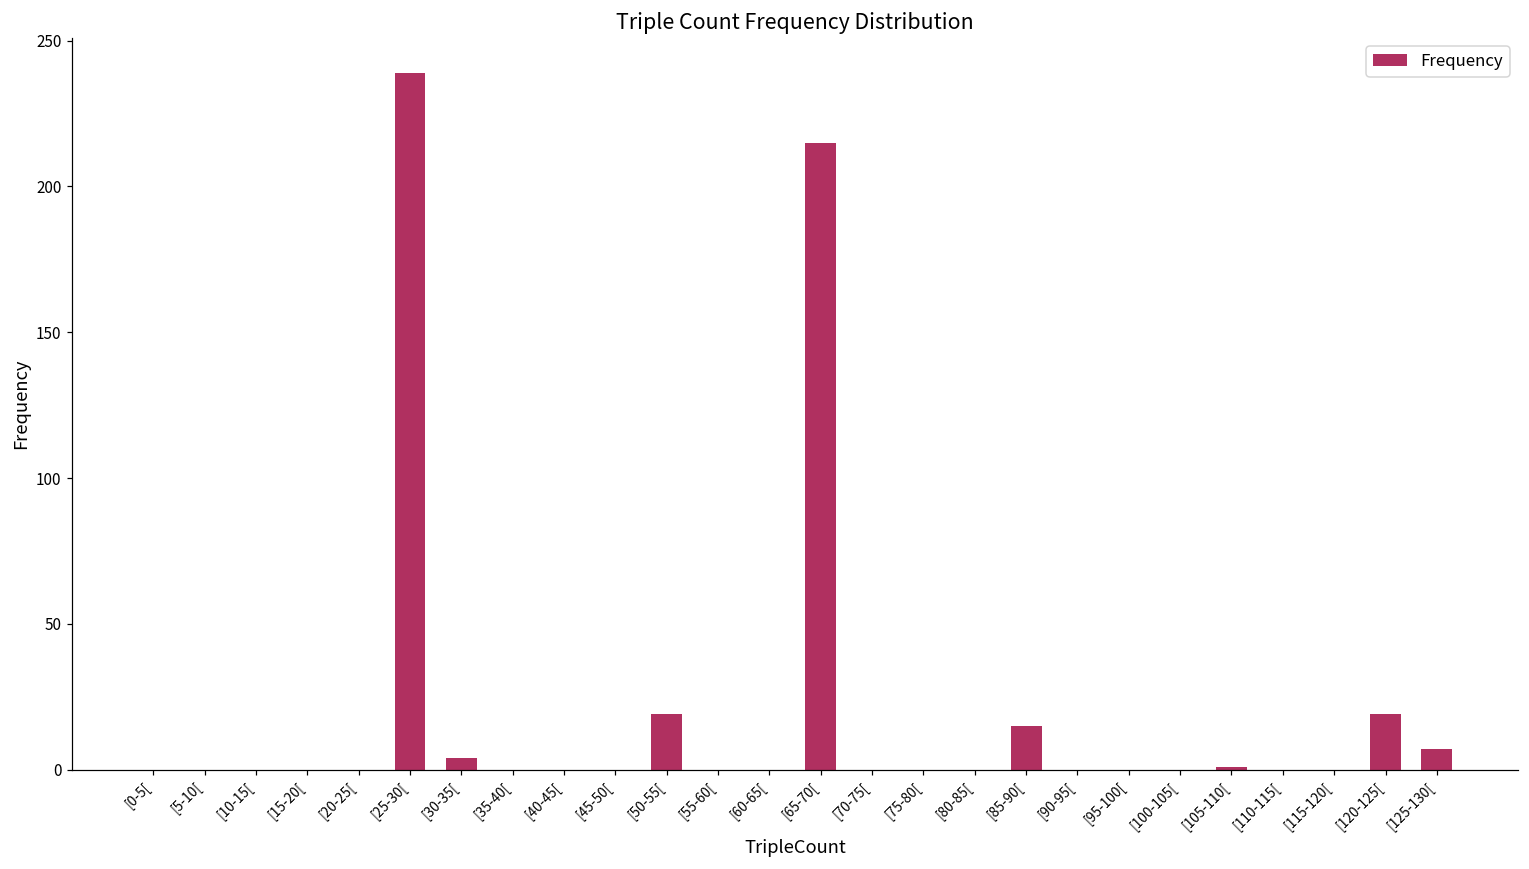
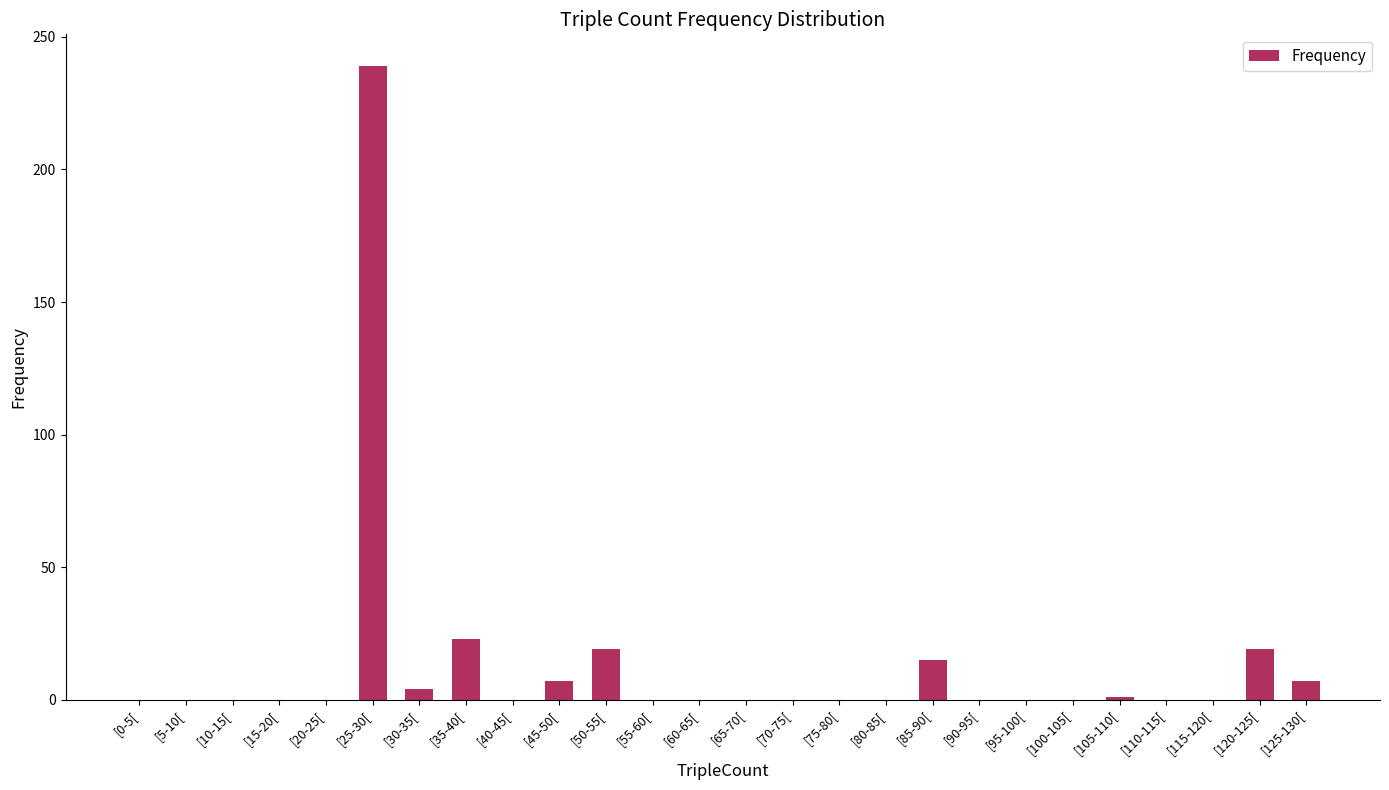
  {
    "[0-5[": 0,
    "[5-10[": 0,
    "[10-15[": 0,
    "[15-20[": 0,
    "[20-25[": 0,
    "[25-30[": 239,
    "[30-35[": 4,
-   "[35-40[": 0,
+   "[35-40[": 23,
    "[40-45[": 0,
-   "[45-50[": 0,
+   "[45-50[": 7,
    "[50-55[": 19,
    "[55-60[": 0,
    "[60-65[": 0,
-   "[65-70[": 215,
+   "[65-70[": 0,
    "[70-75[": 0,
    "[75-80[": 0,
    "[80-85[": 0,
    "[85-90[": 15,
    "[90-95[": 0,
    "[95-100[": 0,
    "[100-105[": 0,
    "[105-110[": 1,
    "[110-115[": 0,
    "[115-120[": 0,
    "[120-125[": 19,
    "[125-130[": 7
  }
